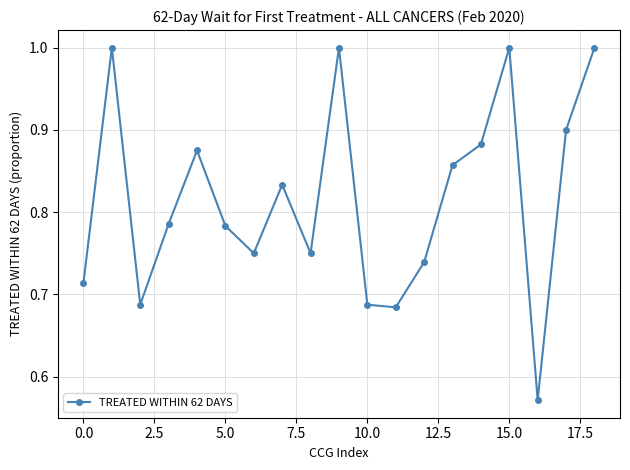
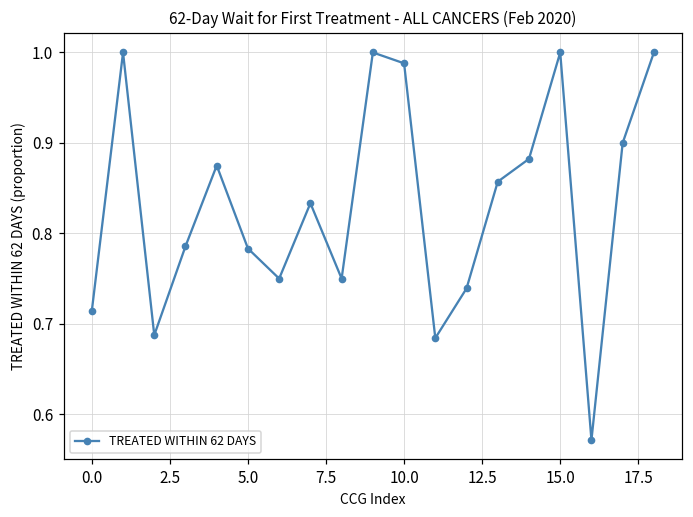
  {
    "0.0": 0.71,
    "5.0": 0.78,
-   "10.0": 0.69,
+   "10.0": 0.99,
    "15.0": 1.00
  }
